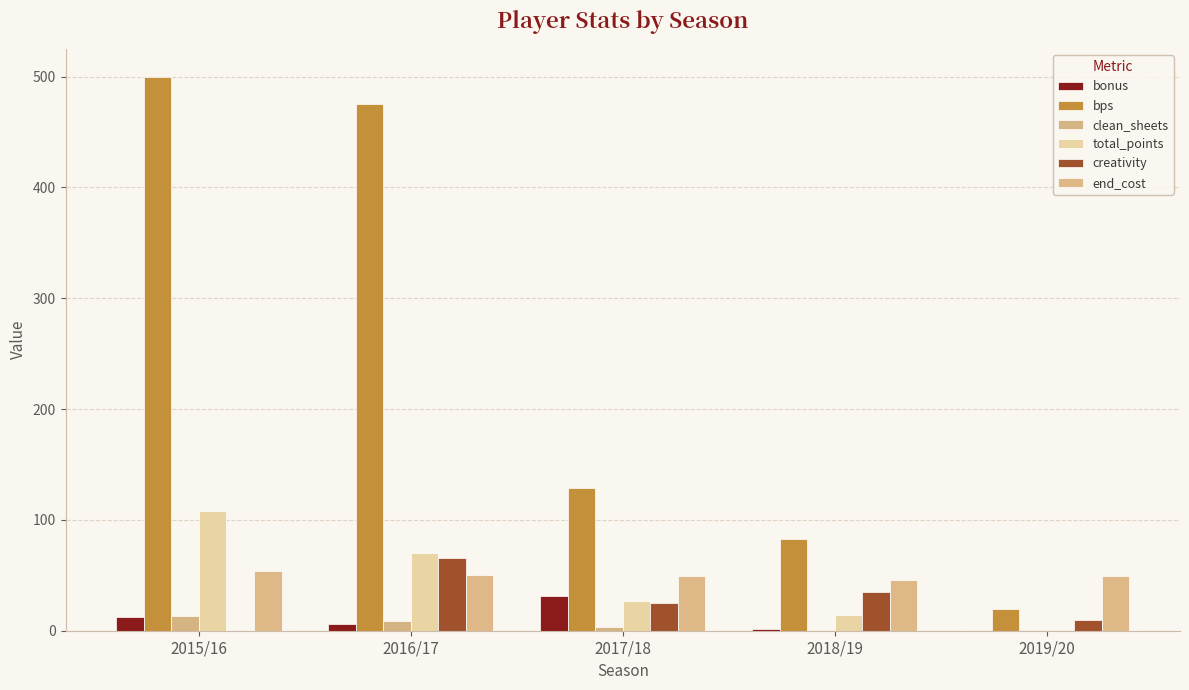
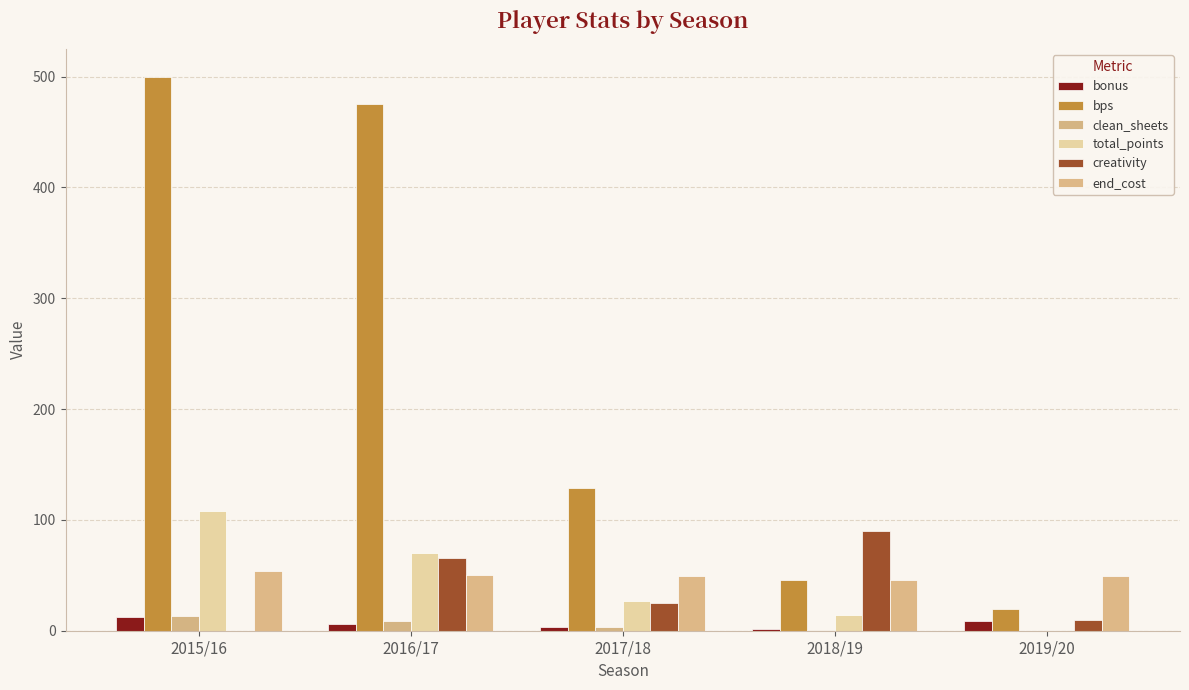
  {
    "bonus": {
      "2015/16": 12,
      "2016/17": 6,
-     "2017/18": 31,
-     "2019/20": 0
+     "2017/18": 3,
+     "2019/20": 9
    },
    "bps": {
      "2015/16": 500,
      "2016/17": 475,
      "2017/18": 129,
-     "2018/19": 83,
+     "2018/19": 46,
      "2019/20": 20
    },
    "creativity": {
      "2015/16": 0,
      "2016/17": 66,
      "2017/18": 25,
-     "2018/19": 35,
+     "2018/19": 90,
      "2019/20": 10
    }
  }
